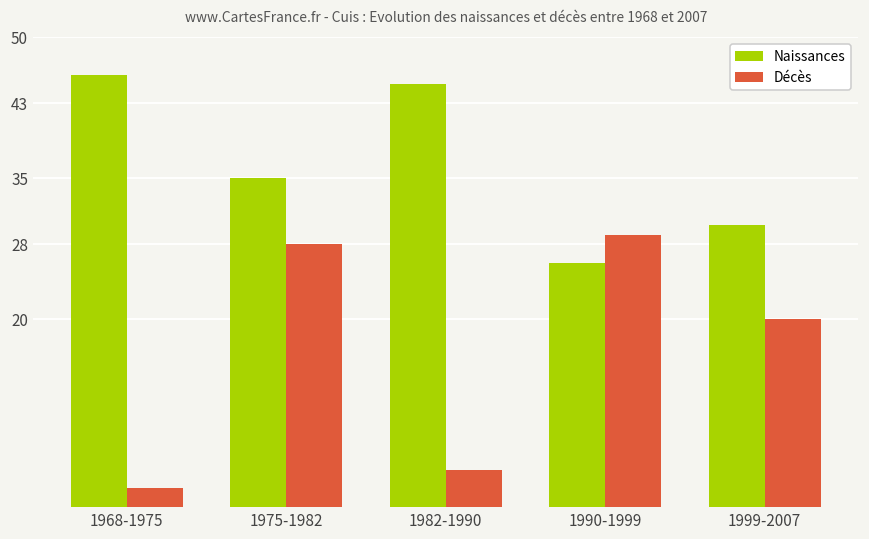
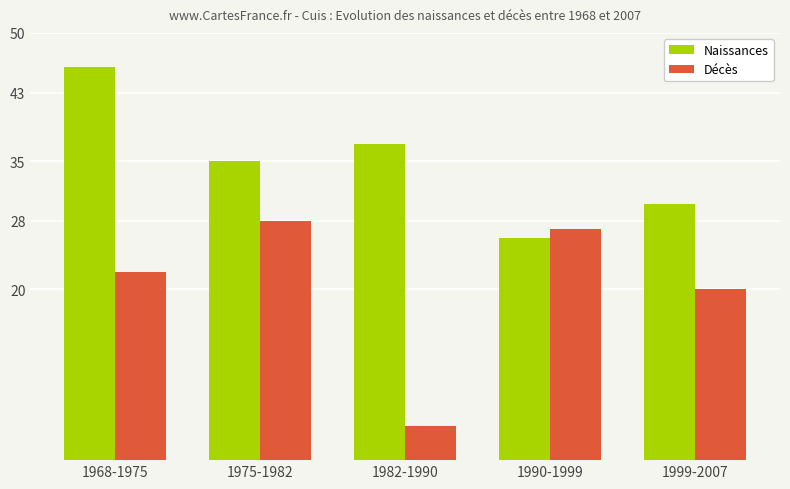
  {
    "Naissances": {
      "1968-1975": 46,
      "1975-1982": 35,
-     "1982-1990": 45,
+     "1982-1990": 37,
      "1990-1999": 26,
      "1999-2007": 30
    },
    "Décès": {
-     "1968-1975": 2,
+     "1968-1975": 22,
      "1975-1982": 28,
      "1982-1990": 4,
-     "1990-1999": 29,
+     "1990-1999": 27,
      "1999-2007": 20
    }
  }
